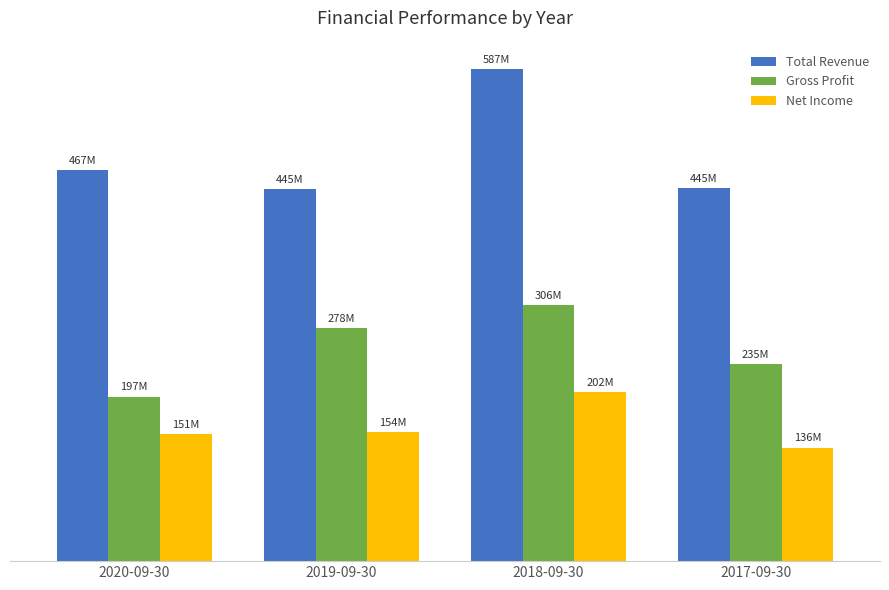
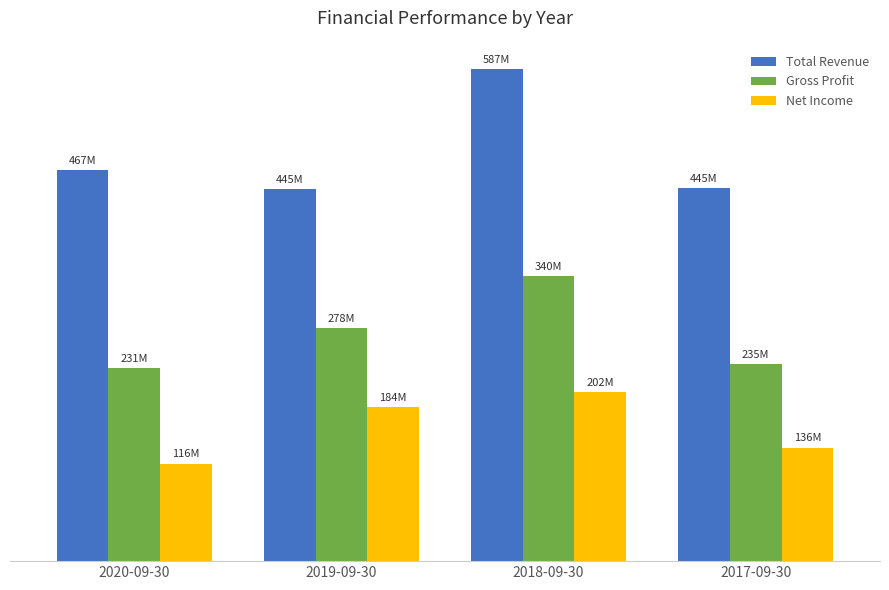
  {
    "Total Revenue": {
      "2020-09-30": "467M",
      "2019-09-30": "445M",
      "2018-09-30": "587M",
      "2017-09-30": "445M"
    },
    "Gross Profit": {
-     "2020-09-30": "197M",
+     "2020-09-30": "231M",
      "2019-09-30": "278M",
-     "2018-09-30": "306M",
+     "2018-09-30": "340M",
      "2017-09-30": "235M"
    },
    "Net Income": {
-     "2020-09-30": "151M",
-     "2019-09-30": "154M",
+     "2020-09-30": "116M",
+     "2019-09-30": "184M",
      "2018-09-30": "202M",
      "2017-09-30": "136M"
    }
  }
